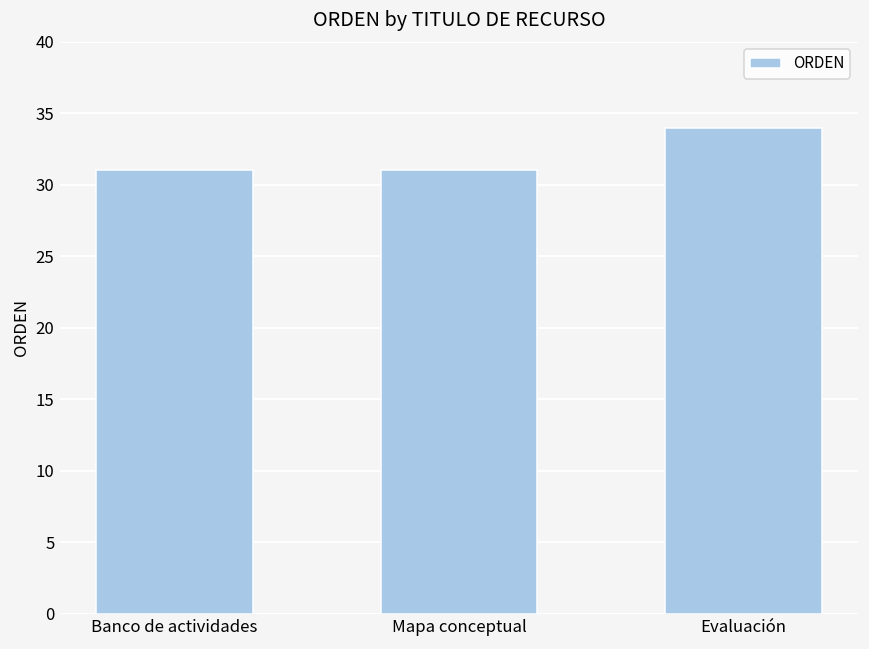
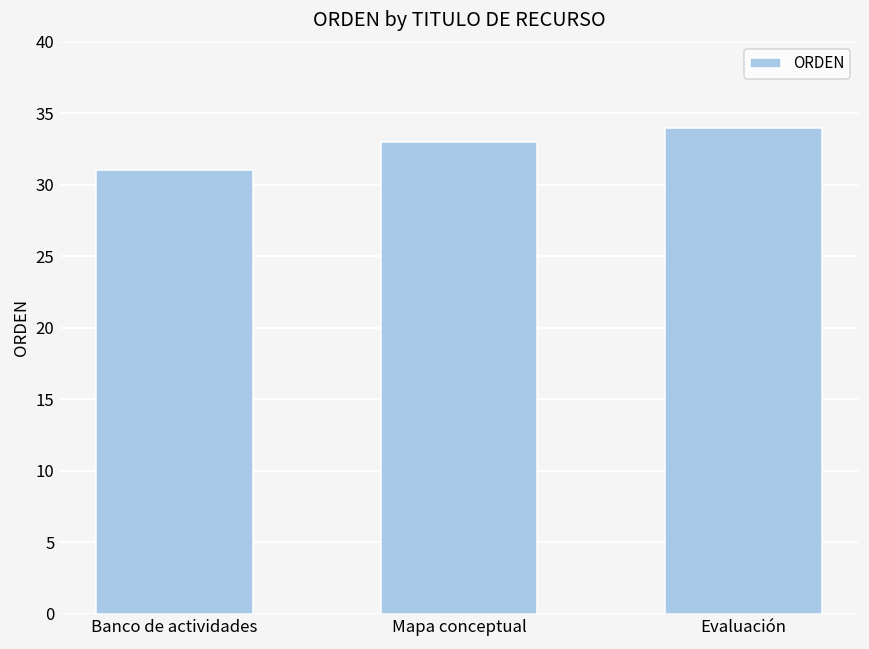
  {
    "Banco de actividades": 31,
-   "Mapa conceptual": 31,
+   "Mapa conceptual": 33,
    "Evaluación": 34
  }
